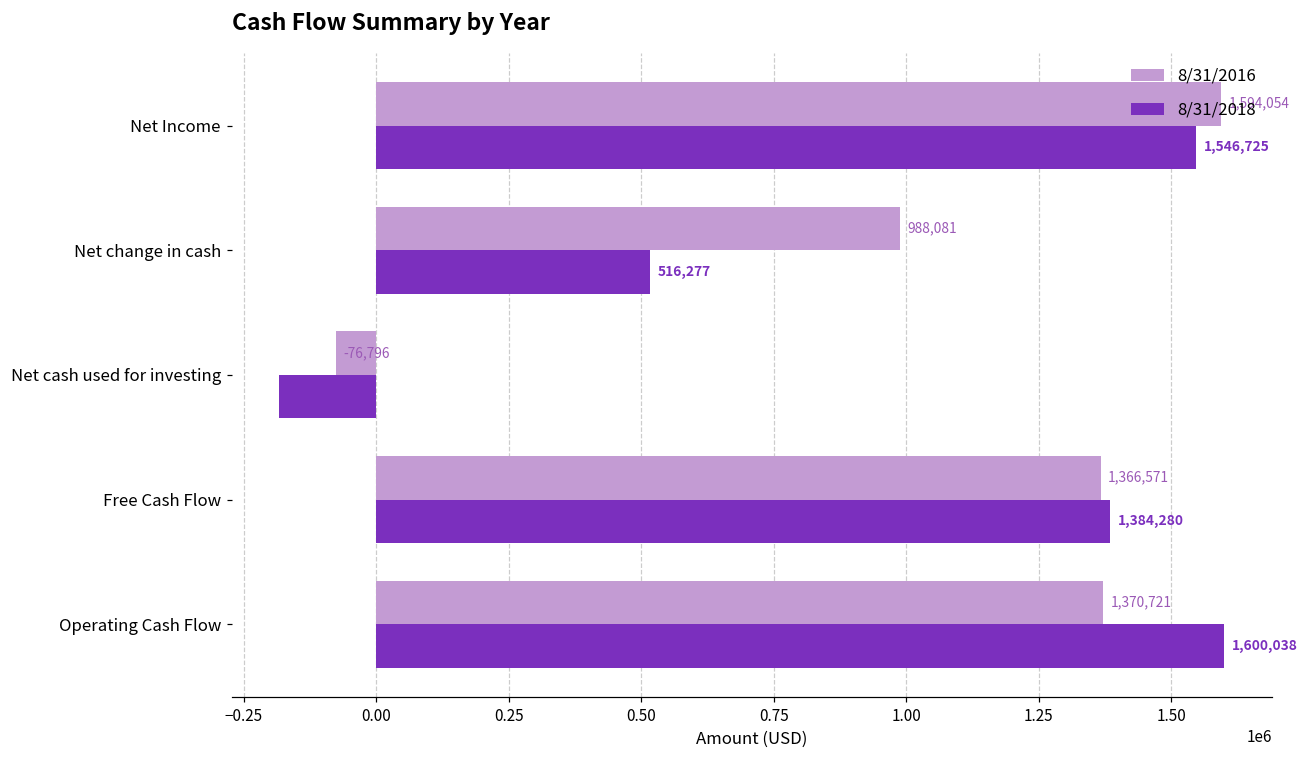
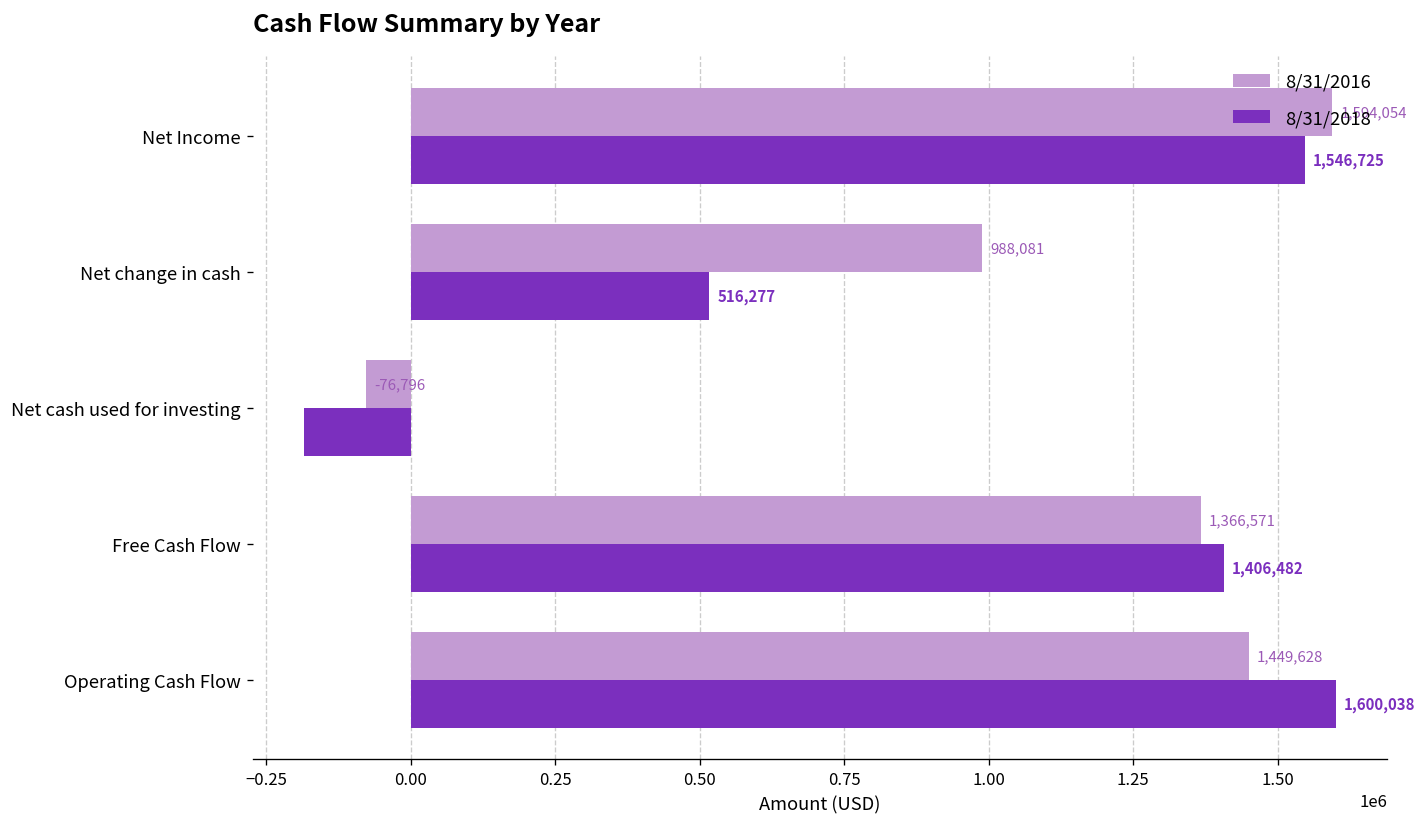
  {
    "8/31/2016": {
      "Net Income": "1,594,054",
      "Net change in cash": "988,081",
      "Net cash used for investing": "-76,796",
      "Free Cash Flow": "1,366,571",
-     "Operating Cash Flow": "1,370,721"
+     "Operating Cash Flow": "1,449,628"
    },
    "8/31/2018": {
      "Net Income": "1,546,725",
      "Net change in cash": "516,277",
-     "Free Cash Flow": "1,384,280",
+     "Free Cash Flow": "1,406,482",
      "Operating Cash Flow": "1,600,038"
    }
  }
